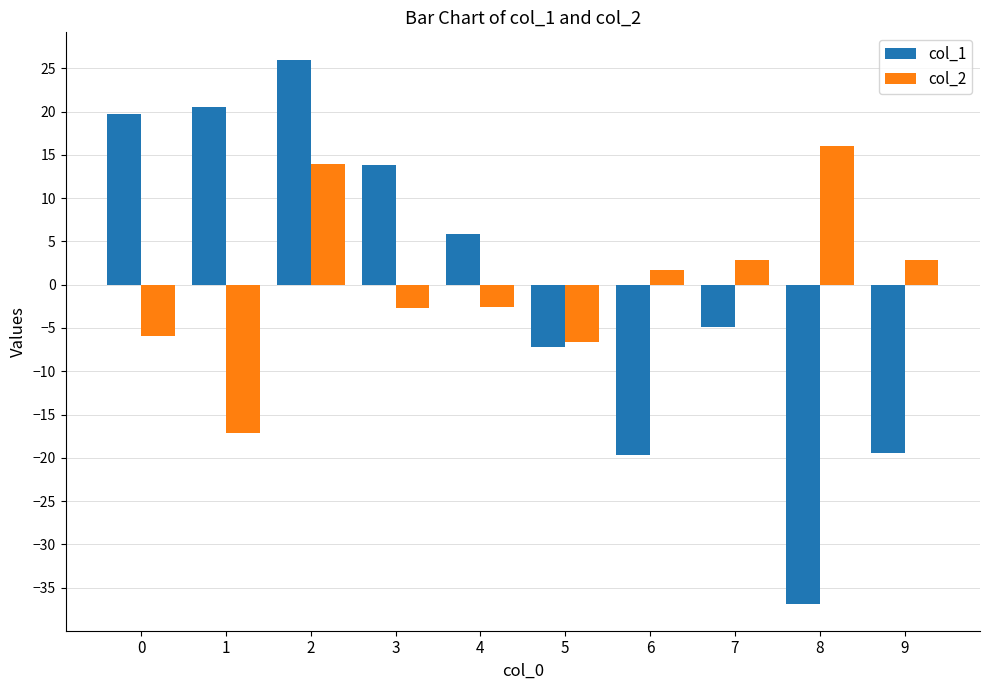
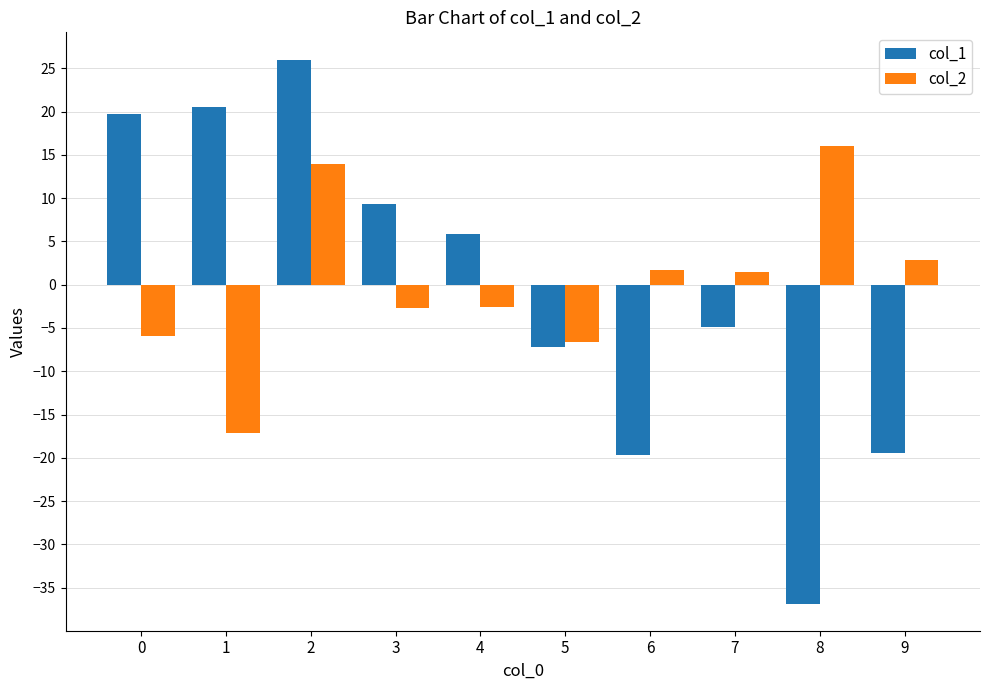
  {
    "col_1": {
      "0": 20,
      "1": 21,
      "2": 26,
-     "3": 14,
+     "3": 9,
      "4": 6,
      "5": -7,
      "6": -20,
      "7": -5,
      "8": -37,
      "9": -19
    },
    "col_2": {
      "0": -6,
      "1": -17,
      "2": 14,
      "3": -3,
      "4": -3,
      "5": -7,
      "6": 2,
-     "7": 3,
+     "7": 1,
      "8": 16,
      "9": 3
    }
  }
